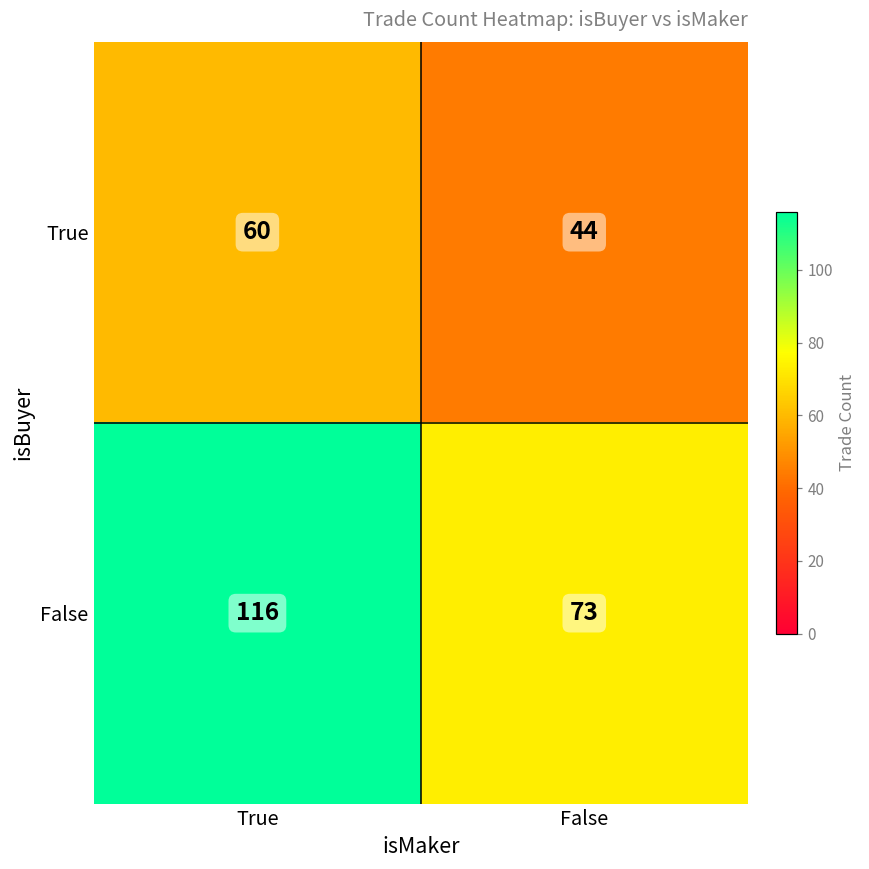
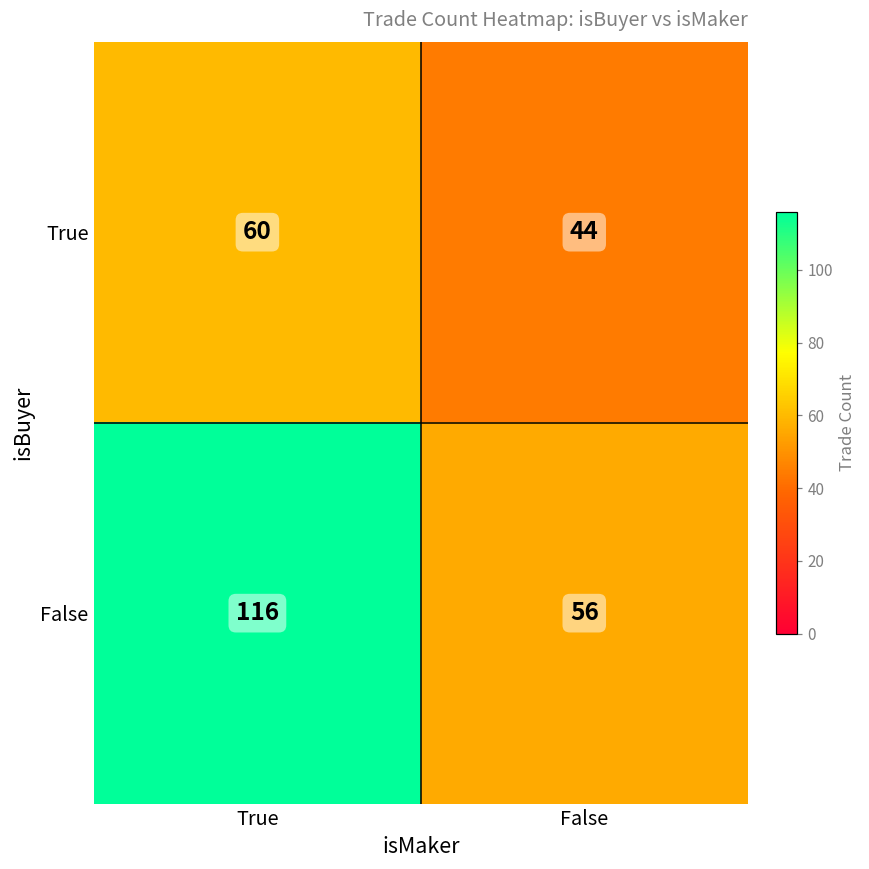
  {
    "False": {
-     "False": 73
+     "False": 56
    }
  }
